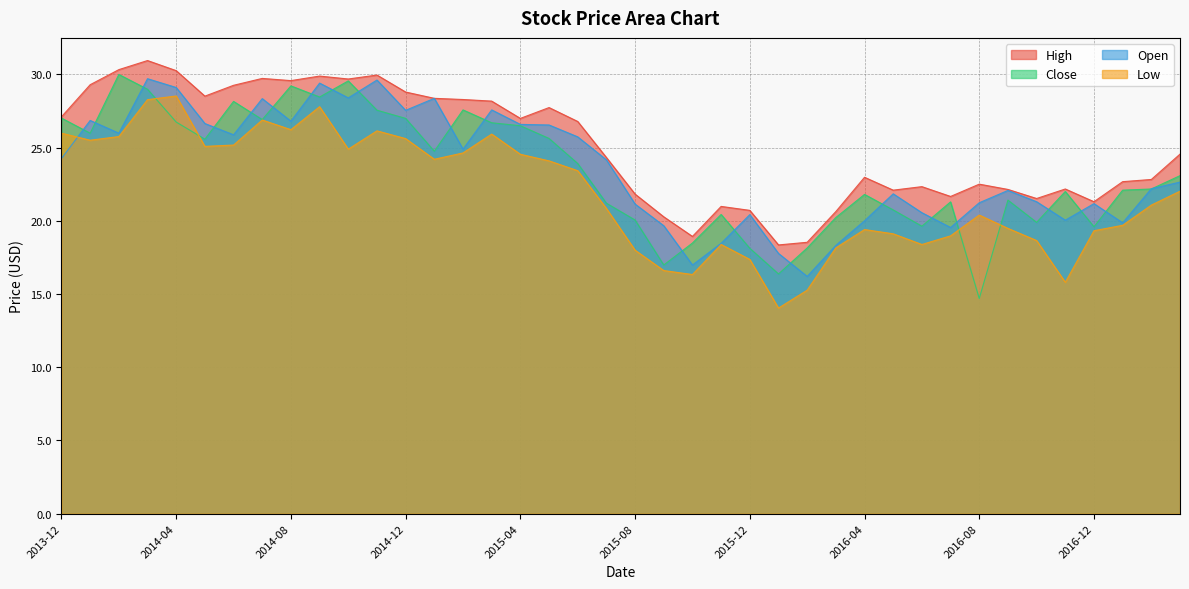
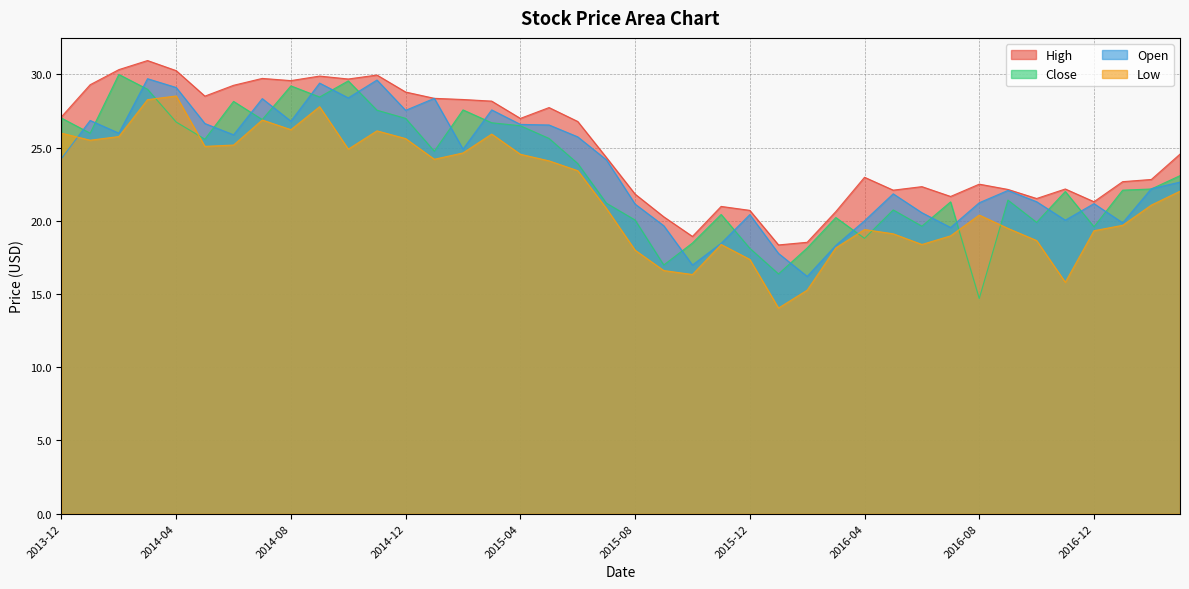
  {
    "High": {
      "2014-04": 30.3,
      "2014-08": 29.6,
      "2014-12": 28.8,
      "2015-04": 27.0,
      "2015-08": 21.8,
      "2015-12": 20.7,
      "2016-04": 23.0,
      "2016-08": 22.5
    },
    "Close": {
      "2014-04": 26.7,
      "2014-08": 29.2,
      "2014-12": 27.0,
      "2015-08": 20.1,
      "2015-12": 18.1,
-     "2016-04": 21.8,
+     "2016-04": 18.8,
      "2016-08": 14.7,
      "2016-12": 19.6
    },
    "Open": {
      "2013-12": 24.3,
      "2014-04": 29.1,
      "2014-08": 26.8,
      "2014-12": 27.5,
      "2015-08": 21.1,
      "2015-12": 20.4,
      "2016-04": 20.0,
      "2016-08": 21.2
    },
    "Low": {
      "2013-12": 26.0,
      "2014-04": 28.5,
      "2014-08": 26.2,
      "2014-12": 25.6,
      "2015-04": 24.5,
      "2015-08": 18.0,
      "2015-12": 17.4,
      "2016-04": 19.4,
      "2016-08": 20.4,
      "2016-12": 19.3
    }
  }
